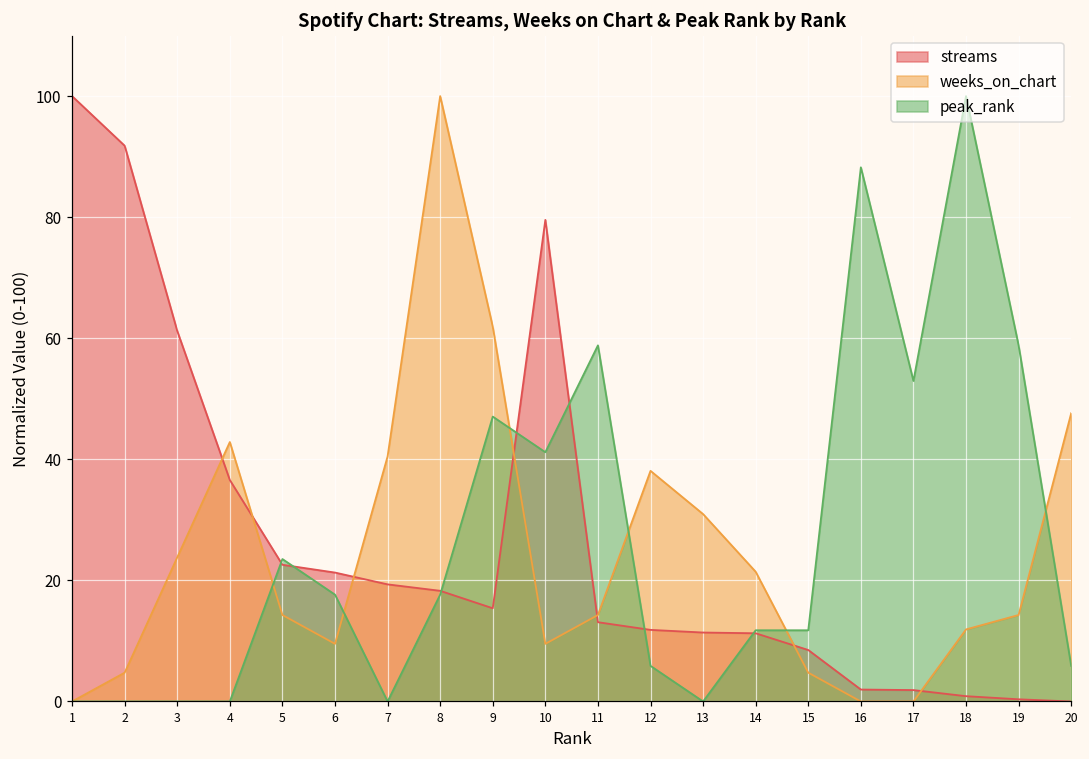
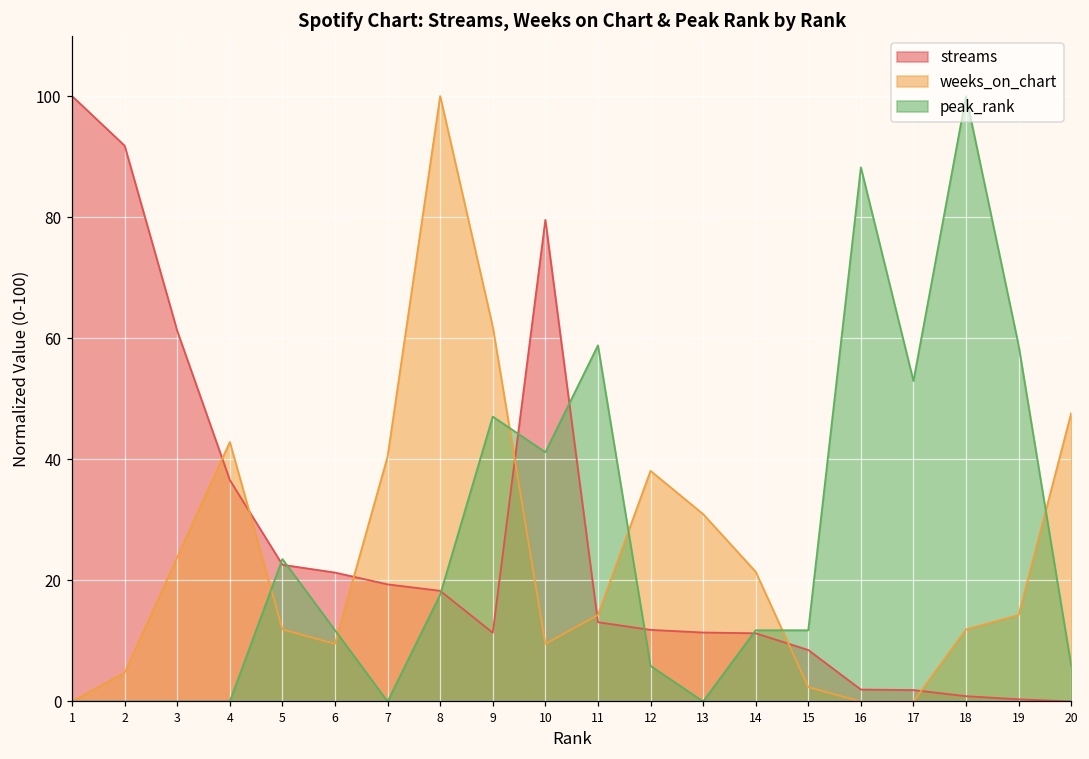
  {
    "streams": {
      "1": 100,
      "2": 92,
      "3": 61,
      "4": 37,
      "5": 23,
      "6": 21,
      "7": 19,
      "8": 18,
-     "9": 15,
+     "9": 11,
      "10": 80,
      "11": 13,
      "12": 12,
      "13": 11,
      "14": 11,
      "15": 9,
      "16": 2,
      "17": 2,
      "18": 1,
      "19": 0,
      "20": 0
    },
    "weeks_on_chart": {
      "2": 5,
      "3": 24,
      "4": 43,
-     "5": 14,
+     "5": 12,
      "6": 10,
      "7": 40,
      "8": 100,
      "9": 62,
      "10": 10,
      "11": 14,
      "12": 38,
      "13": 31,
      "14": 21,
-     "15": 5,
+     "15": 2,
      "16": 0,
      "17": 0,
      "18": 12,
      "19": 14,
      "20": 48
    },
    "peak_rank": {
      "2": 0,
      "3": 0,
      "4": 0,
      "5": 24,
-     "6": 18,
+     "6": 12,
      "7": 0,
      "8": 18,
      "9": 47,
      "10": 41,
      "11": 59,
      "12": 6,
      "13": 0,
      "14": 12,
      "15": 12,
      "16": 88,
      "17": 53,
      "19": 59,
      "20": 6
    }
  }
